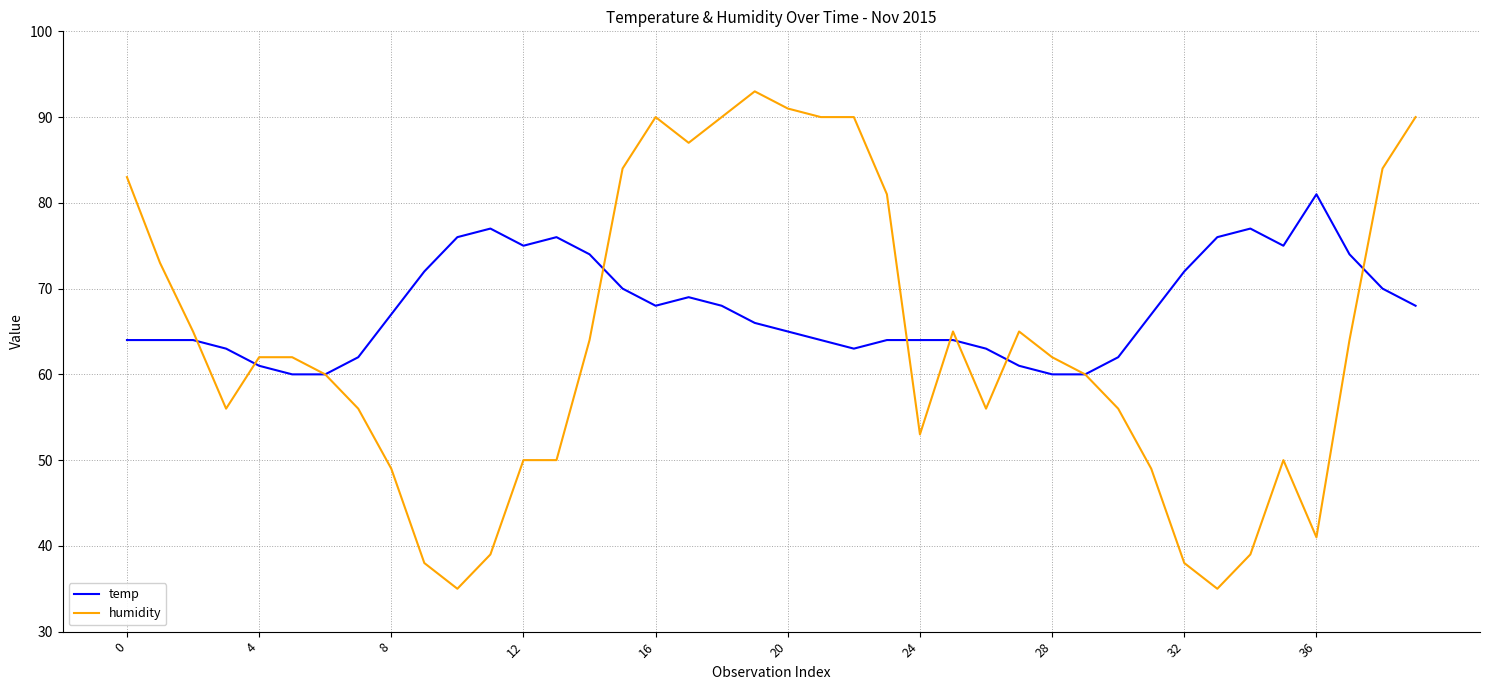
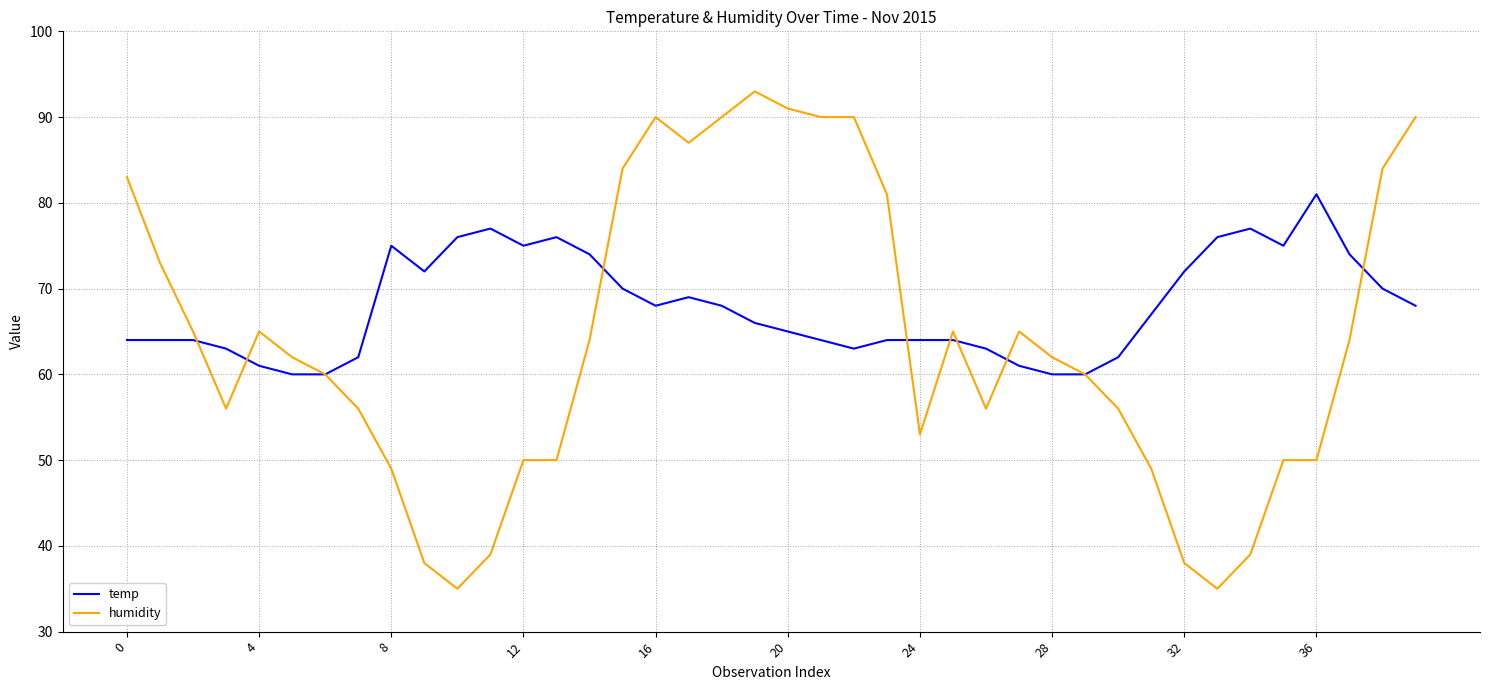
  {
    "temp": {
      "0": 64,
      "4": 61,
-     "8": 67,
+     "8": 75,
      "12": 75,
      "16": 68,
      "20": 65,
      "24": 64,
      "28": 60,
      "32": 72,
      "36": 81
    },
    "humidity": {
      "0": 83,
-     "4": 62,
+     "4": 65,
      "8": 49,
      "12": 50,
      "16": 90,
      "20": 91,
      "24": 53,
      "28": 62,
      "32": 38,
-     "36": 41
+     "36": 50
    }
  }
